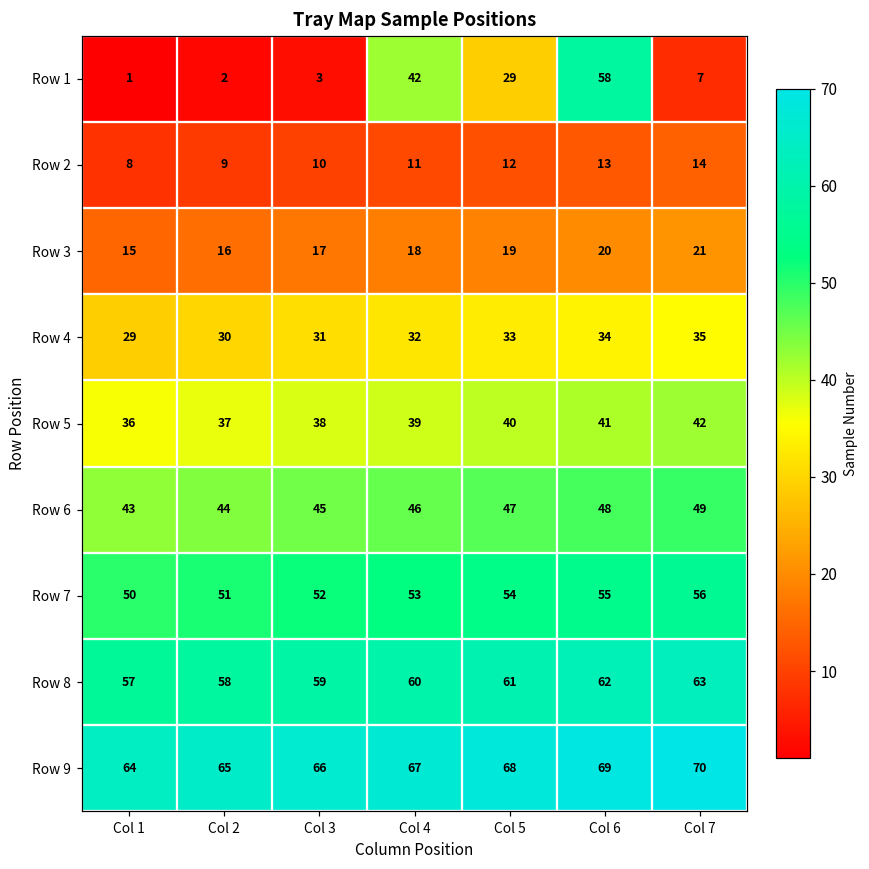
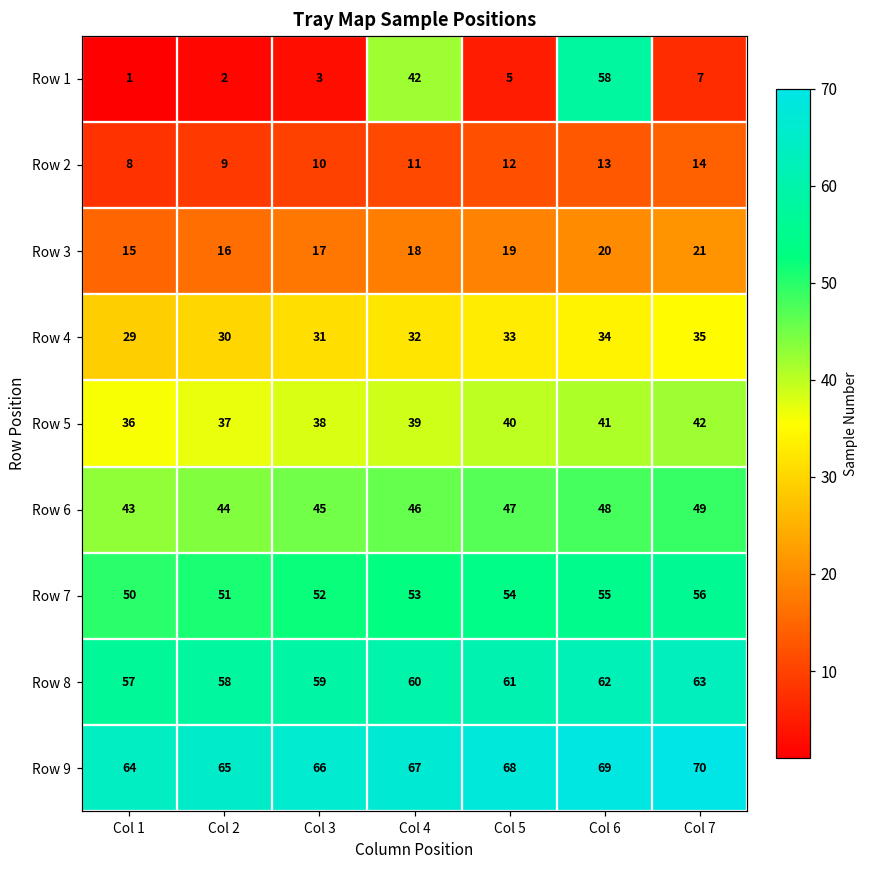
  {
    "Row 1": {
      "Col 1": 1,
      "Col 2": 2,
      "Col 3": 3,
      "Col 4": 42,
-     "Col 5": 29,
+     "Col 5": 5,
      "Col 6": 58,
      "Col 7": 7
    },
    "Row 2": {
      "Col 1": 8,
      "Col 2": 9,
      "Col 3": 10,
      "Col 4": 11,
      "Col 5": 12,
      "Col 6": 13,
      "Col 7": 14
    },
    "Row 3": {
      "Col 1": 15,
      "Col 2": 16,
      "Col 3": 17,
      "Col 4": 18,
      "Col 5": 19,
      "Col 6": 20,
      "Col 7": 21
    },
    "Row 4": {
      "Col 1": 29,
      "Col 2": 30,
      "Col 3": 31,
      "Col 4": 32,
      "Col 5": 33,
      "Col 6": 34,
      "Col 7": 35
    },
    "Row 5": {
      "Col 1": 36,
      "Col 2": 37,
      "Col 3": 38,
      "Col 4": 39,
      "Col 5": 40,
      "Col 6": 41,
      "Col 7": 42
    },
    "Row 6": {
      "Col 1": 43,
      "Col 2": 44,
      "Col 3": 45,
      "Col 4": 46,
      "Col 5": 47,
      "Col 6": 48,
      "Col 7": 49
    },
    "Row 7": {
      "Col 1": 50,
      "Col 2": 51,
      "Col 3": 52,
      "Col 4": 53,
      "Col 5": 54,
      "Col 6": 55,
      "Col 7": 56
    },
    "Row 8": {
      "Col 1": 57,
      "Col 2": 58,
      "Col 3": 59,
      "Col 4": 60,
      "Col 5": 61,
      "Col 6": 62,
      "Col 7": 63
    },
    "Row 9": {
      "Col 1": 64,
      "Col 2": 65,
      "Col 3": 66,
      "Col 4": 67,
      "Col 5": 68,
      "Col 6": 69,
      "Col 7": 70
    }
  }
